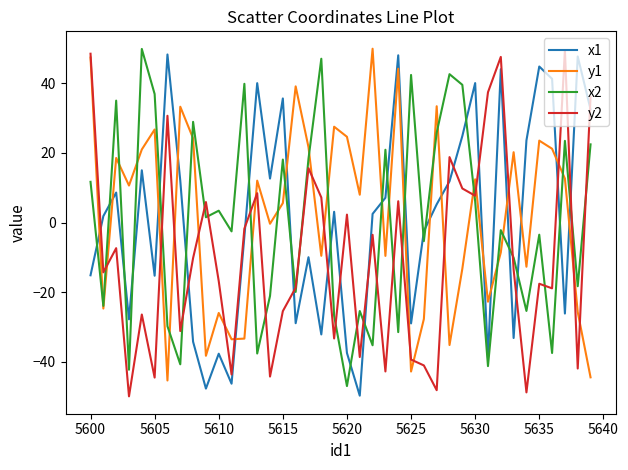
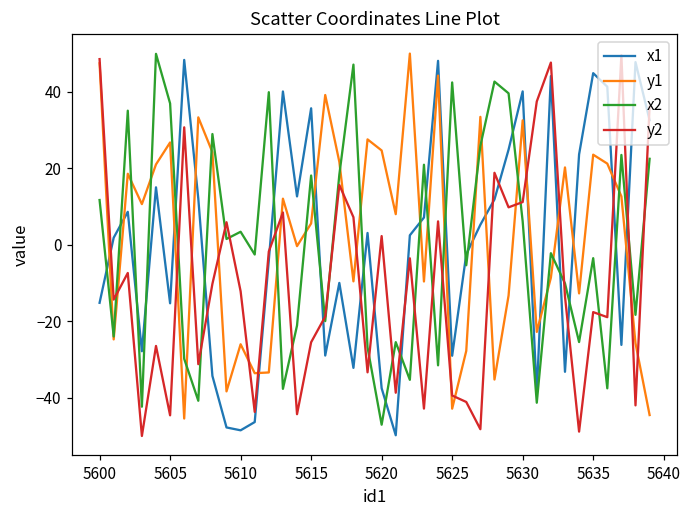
  {
    "x1": {
      "5600": -15,
      "5605": -15,
-     "5610": -38,
+     "5610": -49,
      "5615": 36,
      "5620": -38,
      "5625": -29,
      "5630": 40,
      "5635": 45
    },
    "y1": {
      "5600": 47,
      "5605": 27,
      "5610": -26,
      "5615": 6,
      "5620": 25,
      "5625": -43,
-     "5630": 12,
+     "5630": 33,
      "5635": 24
    },
    "x2": {
      "5600": 12,
      "5605": 37,
      "5610": 3,
      "5615": 18,
      "5620": -47,
      "5625": 42,
      "5630": 6,
      "5635": -4
    },
    "y2": {
      "5600": 49,
      "5605": -45,
-     "5610": -17,
+     "5610": -12,
      "5615": -25,
      "5620": 2,
      "5625": -39,
-     "5630": 8,
+     "5630": 11,
      "5635": -18
    }
  }
